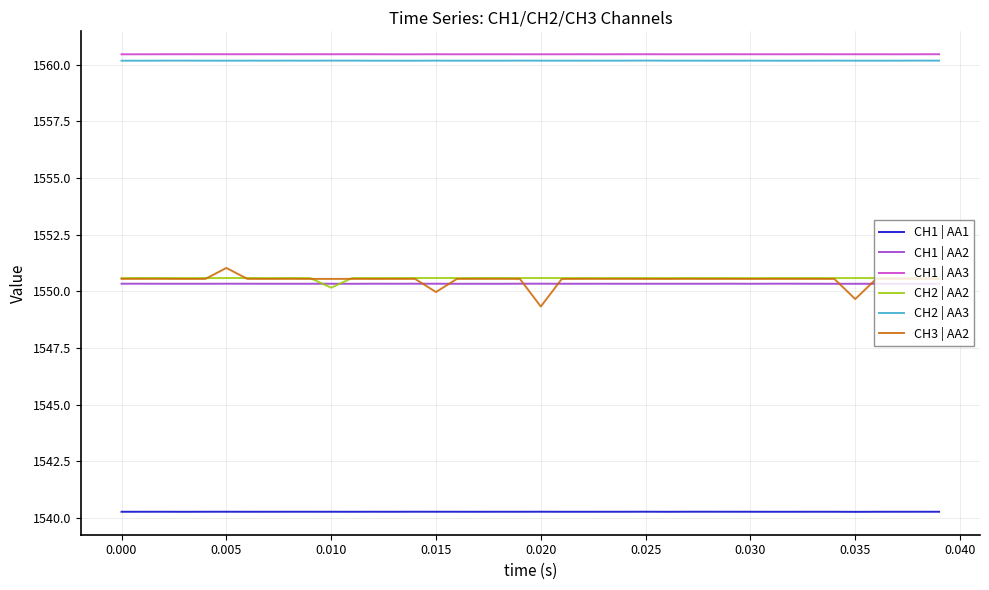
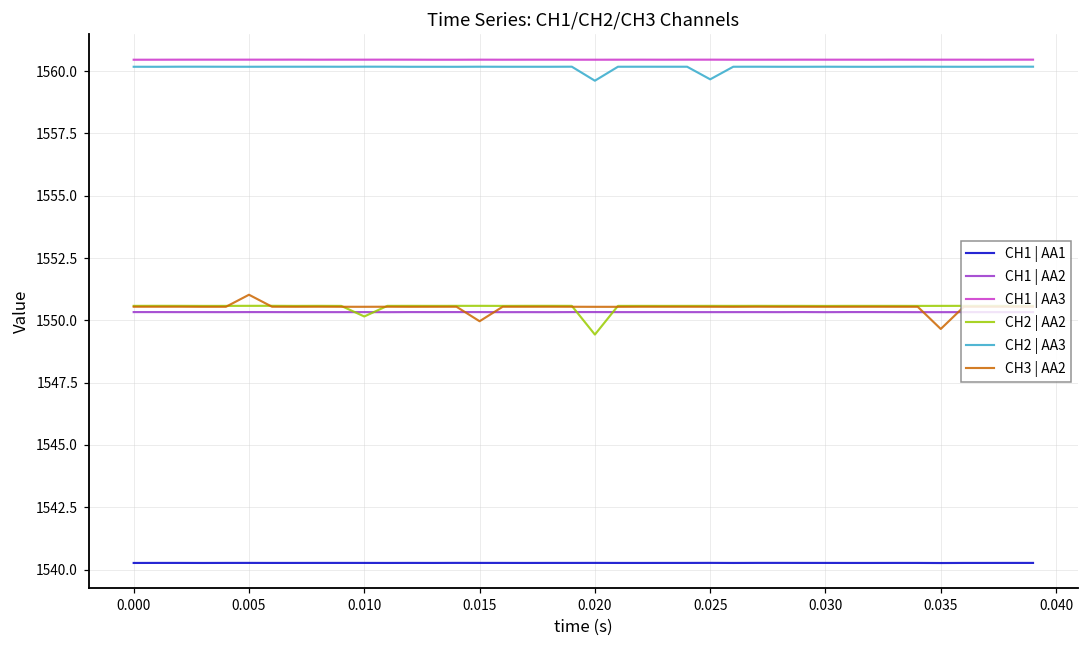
  {
    "CH1 | AA1": {
      "0.000": 1540.3,
      "0.005": 1540.3,
      "0.010": 1540.3,
      "0.015": 1540.3,
      "0.020": 1540.3,
      "0.025": 1540.3,
      "0.030": 1540.3,
      "0.035": 1540.3
    },
    "CH2 | AA2": {
      "0.005": 1550.6,
      "0.010": 1550.2,
      "0.015": 1550.6,
-     "0.020": 1550.6,
+     "0.020": 1549.4,
      "0.035": 1550.6
    },
    "CH2 | AA3": {
      "0.000": 1560.2,
      "0.005": 1560.2,
      "0.010": 1560.2,
      "0.015": 1560.2,
-     "0.020": 1560.2,
-     "0.025": 1560.2,
+     "0.020": 1559.6,
+     "0.025": 1559.7,
      "0.030": 1560.2,
      "0.035": 1560.2
    },
    "CH3 | AA2": {
      "0.005": 1551.0,
      "0.010": 1550.5,
      "0.015": 1550.0,
-     "0.020": 1549.3,
+     "0.020": 1550.5,
      "0.035": 1549.7
    }
  }
